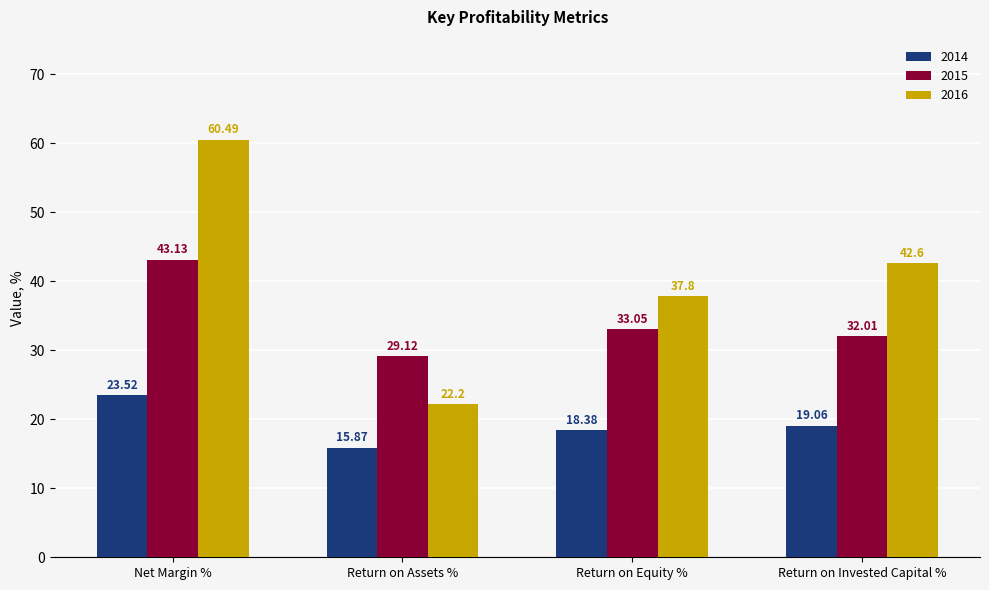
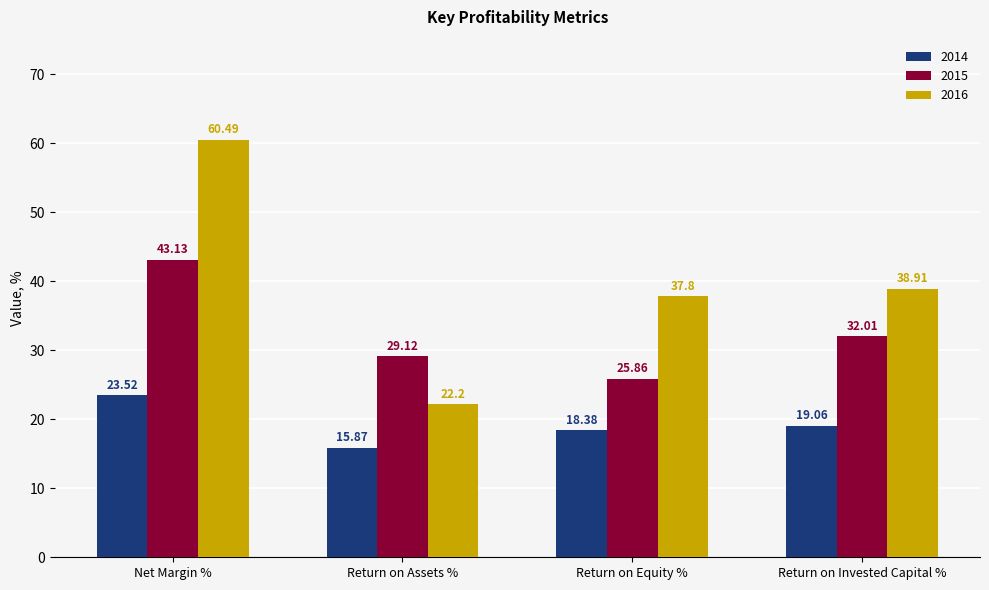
  {
    "2014": {
      "Net Margin %": 23.52,
      "Return on Assets %": 15.87,
      "Return on Equity %": 18.38,
      "Return on Invested Capital %": 19.06
    },
    "2015": {
      "Net Margin %": 43.13,
      "Return on Assets %": 29.12,
-     "Return on Equity %": 33.05,
+     "Return on Equity %": 25.86,
      "Return on Invested Capital %": 32.01
    },
    "2016": {
      "Net Margin %": 60.49,
      "Return on Assets %": 22.2,
      "Return on Equity %": 37.8,
-     "Return on Invested Capital %": 42.6
+     "Return on Invested Capital %": 38.91
    }
  }
